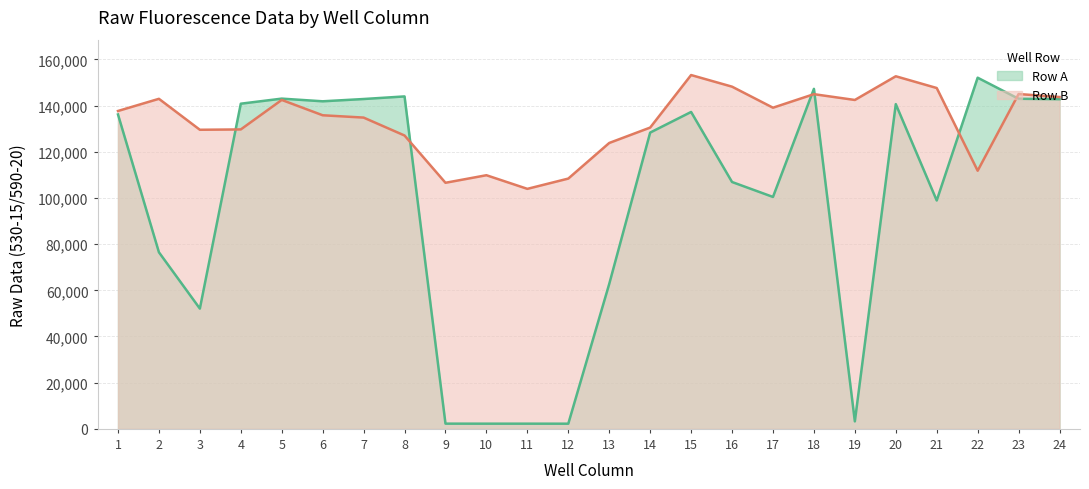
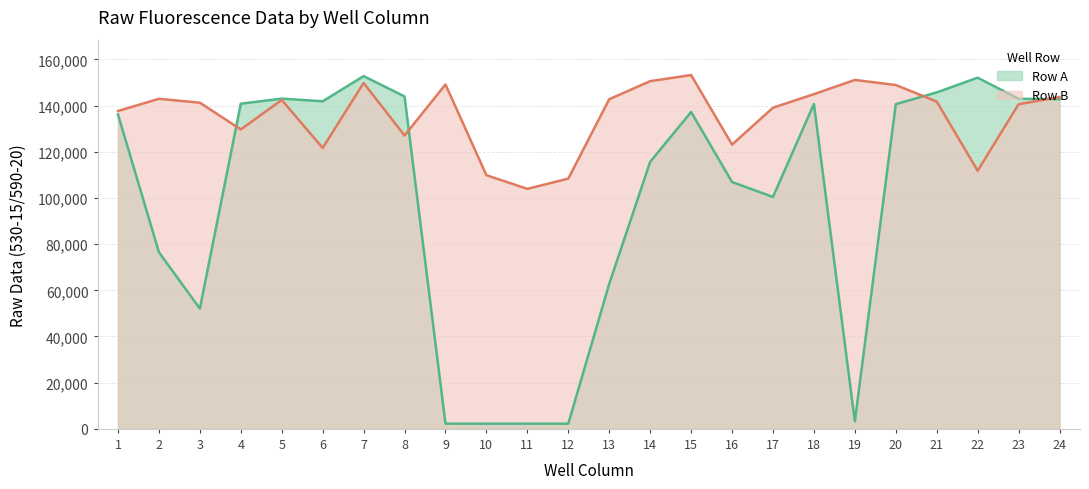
  {
    "Row A": {
      "1": "136,000",
      "2": "76,000",
      "3": "52,000",
      "4": "141,000",
      "6": "142,000",
-     "7": "143,000",
+     "7": "153,000",
      "8": "144,000",
      "9": "2,000",
      "10": "2,000",
      "11": "2,000",
      "12": "2,000",
      "13": "63,000",
-     "14": "128,000",
+     "14": "116,000",
      "15": "137,000",
      "16": "107,000",
      "17": "100,000",
-     "18": "147,000",
+     "18": "141,000",
      "19": "3,000",
      "20": "141,000",
-     "21": "99,000",
+     "21": "146,000",
      "22": "152,000",
      "23": "143,000"
    },
    "Row B": {
      "1": "138,000",
      "2": "143,000",
-     "3": "130,000",
+     "3": "141,000",
      "4": "130,000",
-     "6": "136,000",
-     "7": "135,000",
+     "6": "122,000",
+     "7": "150,000",
      "8": "127,000",
-     "9": "107,000",
+     "9": "149,000",
      "10": "110,000",
      "11": "104,000",
      "12": "108,000",
-     "13": "124,000",
-     "14": "130,000",
+     "13": "143,000",
+     "14": "151,000",
      "15": "153,000",
-     "16": "148,000",
+     "16": "123,000",
      "17": "139,000",
      "18": "145,000",
-     "19": "142,000",
-     "20": "153,000",
-     "21": "148,000",
+     "19": "151,000",
+     "20": "149,000",
+     "21": "142,000",
      "22": "112,000",
-     "23": "145,000"
+     "23": "141,000"
    }
  }
